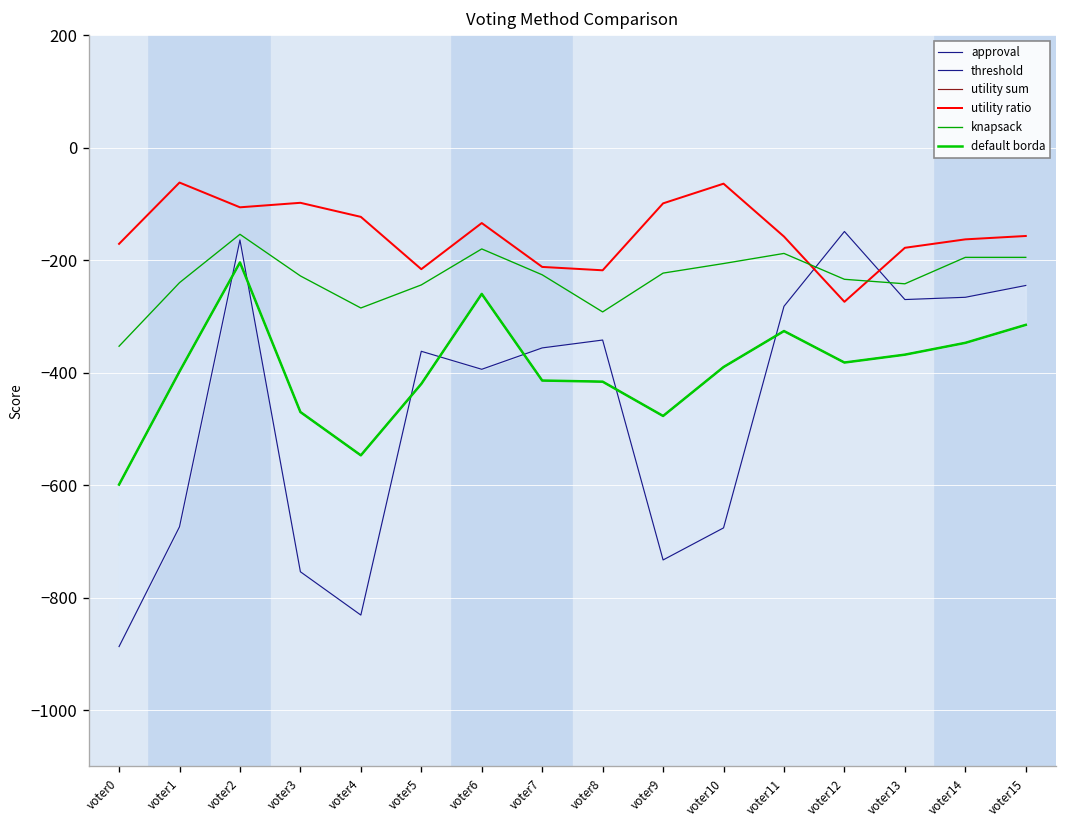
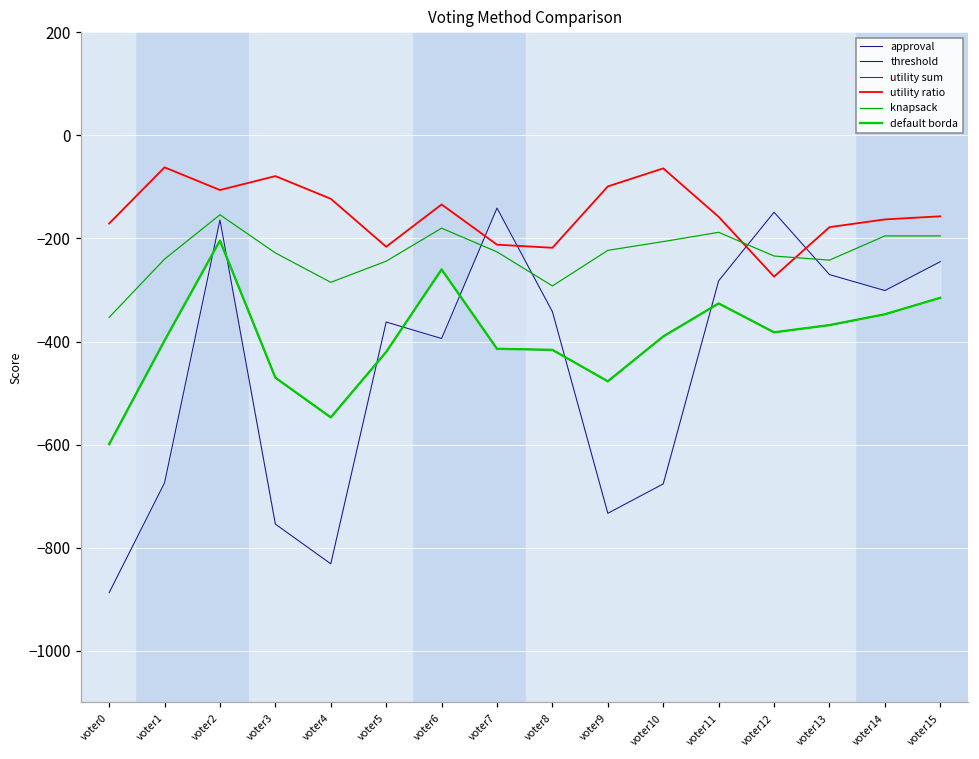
  {
    "approval": {
      "voter0": -890,
      "voter1": -670,
      "voter3": -750,
      "voter4": -830,
      "voter6": -390,
-     "voter7": -360,
+     "voter7": -140,
      "voter9": -730,
      "voter10": -680,
-     "voter14": -270
+     "voter14": -300
    },
    "utility ratio": {
      "voter0": -170,
      "voter1": -60,
      "voter2": -110,
-     "voter3": -100,
+     "voter3": -80,
      "voter4": -120,
      "voter5": -220,
      "voter6": -130,
      "voter7": -210,
      "voter8": -220,
      "voter9": -100,
      "voter10": -60,
      "voter11": -160,
      "voter12": -270,
      "voter13": -180,
      "voter14": -160,
      "voter15": -160
    }
  }
